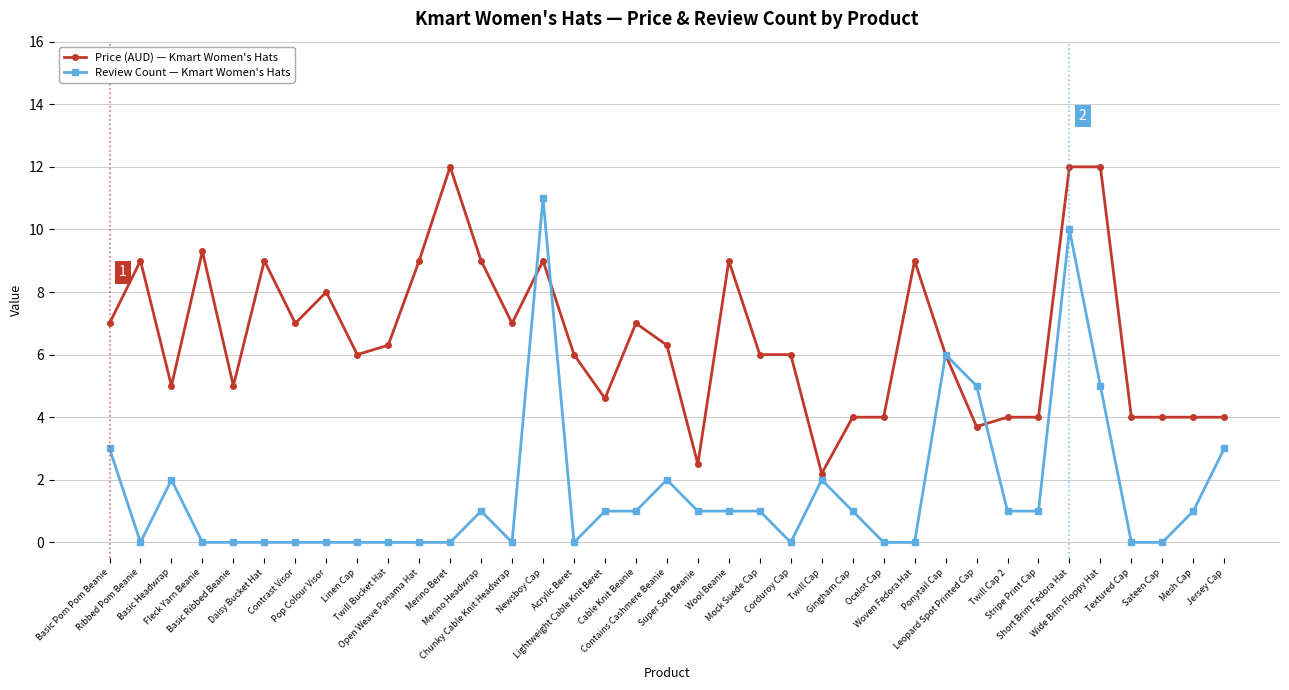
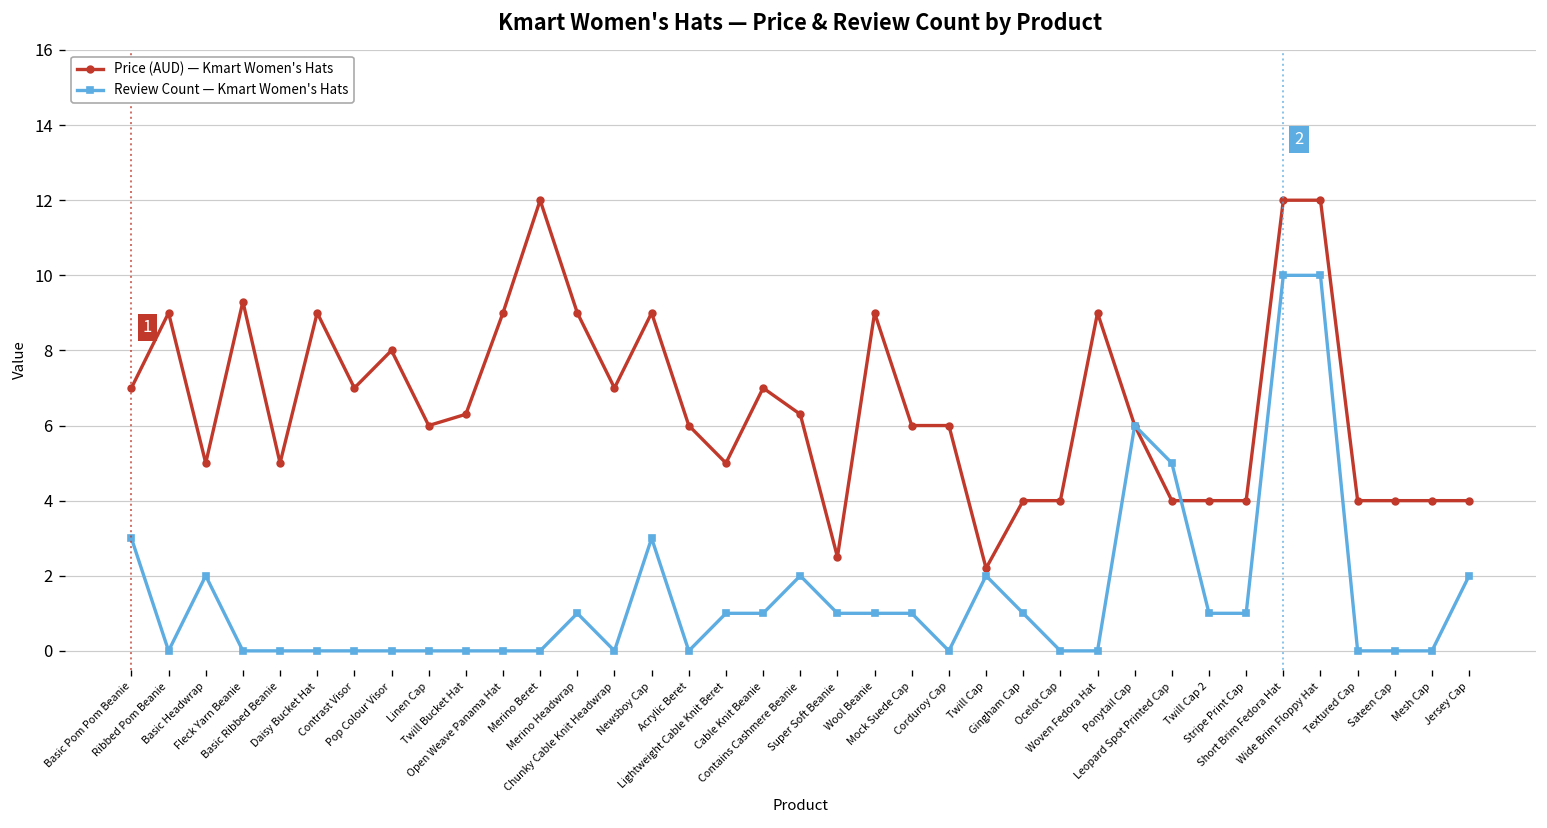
  {
    "Price (AUD) — Kmart Women's Hats": {
      "Basic Pom Pom Beanie": 7.0,
      "Basic Headwrap": 5.0,
      "Fleck Yarn Beanie": 9.3,
      "Basic Ribbed Beanie": 5.0,
      "Daisy Bucket Hat": 9.0,
      "Contrast Visor": 7.0,
      "Pop Colour Visor": 8.0,
      "Linen Cap": 6.0,
      "Twill Bucket Hat": 6.3,
      "Open Weave Panama Hat": 9.0,
      "Merino Beret": 12.0,
      "Merino Headwrap": 9.0,
      "Chunky Cable Knit Headwrap": 7.0,
      "Newsboy Cap": 9.0,
      "Acrylic Beret": 6.0,
-     "Lightweight Cable Knit Beret": 4.6,
+     "Lightweight Cable Knit Beret": 5.0,
      "Cable Knit Beanie": 7.0,
      "Contains Cashmere Beanie": 6.3,
      "Super Soft Beanie": 2.5,
      "Wool Beanie": 9.0,
      "Mock Suede Cap": 6.0,
      "Corduroy Cap": 6.0,
      "Twill Cap": 2.2,
      "Gingham Cap": 4.0,
      "Ocelot Cap": 4.0,
      "Woven Fedora Hat": 9.0,
-     "Leopard Spot Printed Cap": 3.7,
+     "Leopard Spot Printed Cap": 4.0,
      "Twill Cap 2": 4.0,
      "Stripe Print Cap": 4.0,
      "Short Brim Fedora Hat": 12.0,
      "Wide Brim Floppy Hat": 12.0,
      "Textured Cap": 4.0,
      "Sateen Cap": 4.0,
      "Mesh Cap": 4.0,
      "Jersey Cap": 4.0
    },
    "Review Count — Kmart Women's Hats": {
      "Basic Pom Pom Beanie": 3,
      "Ribbed Pom Beanie": 0,
      "Basic Headwrap": 2,
      "Fleck Yarn Beanie": 0,
      "Basic Ribbed Beanie": 0,
      "Daisy Bucket Hat": 0,
      "Contrast Visor": 0,
      "Pop Colour Visor": 0,
      "Linen Cap": 0,
      "Twill Bucket Hat": 0,
      "Open Weave Panama Hat": 0,
      "Merino Beret": 0,
      "Merino Headwrap": 1,
      "Chunky Cable Knit Headwrap": 0,
-     "Newsboy Cap": 11,
+     "Newsboy Cap": 3,
      "Acrylic Beret": 0,
      "Lightweight Cable Knit Beret": 1,
      "Cable Knit Beanie": 1,
      "Contains Cashmere Beanie": 2,
      "Super Soft Beanie": 1,
      "Wool Beanie": 1,
      "Mock Suede Cap": 1,
      "Corduroy Cap": 0,
      "Twill Cap": 2,
      "Gingham Cap": 1,
      "Ocelot Cap": 0,
      "Woven Fedora Hat": 0,
      "Leopard Spot Printed Cap": 5,
      "Twill Cap 2": 1,
      "Stripe Print Cap": 1,
      "Short Brim Fedora Hat": 10,
-     "Wide Brim Floppy Hat": 5,
+     "Wide Brim Floppy Hat": 10,
      "Textured Cap": 0,
      "Sateen Cap": 0,
-     "Mesh Cap": 1,
-     "Jersey Cap": 3
+     "Mesh Cap": 0,
+     "Jersey Cap": 2
    }
  }
